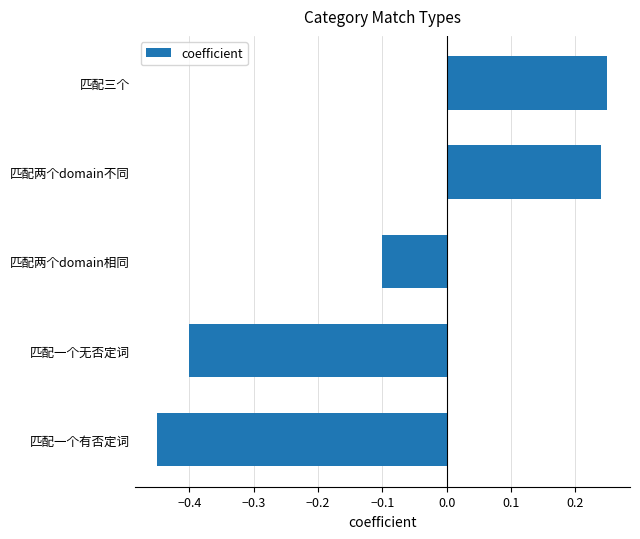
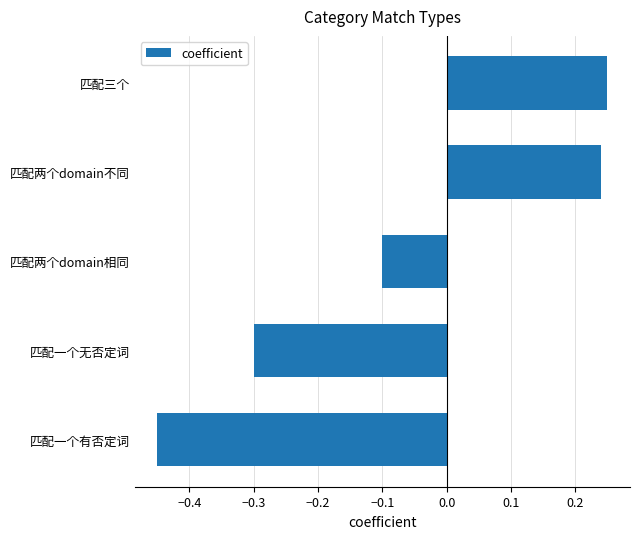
  {
    "匹配三个": 0.25,
    "匹配两个domain不同": 0.24,
    "匹配两个domain相同": -0.1,
-   "匹配一个无否定词": -0.4,
+   "匹配一个无否定词": -0.3,
    "匹配一个有否定词": -0.45
  }
